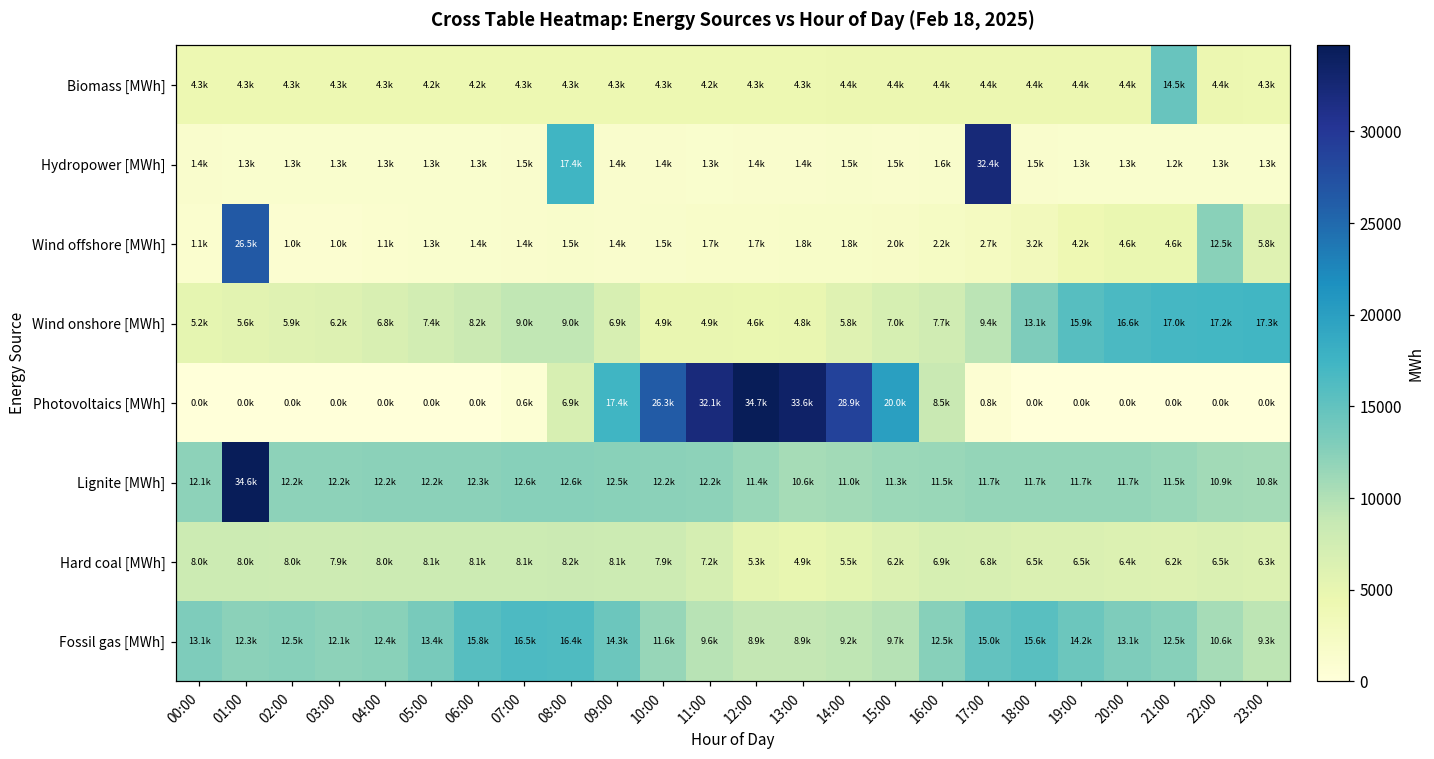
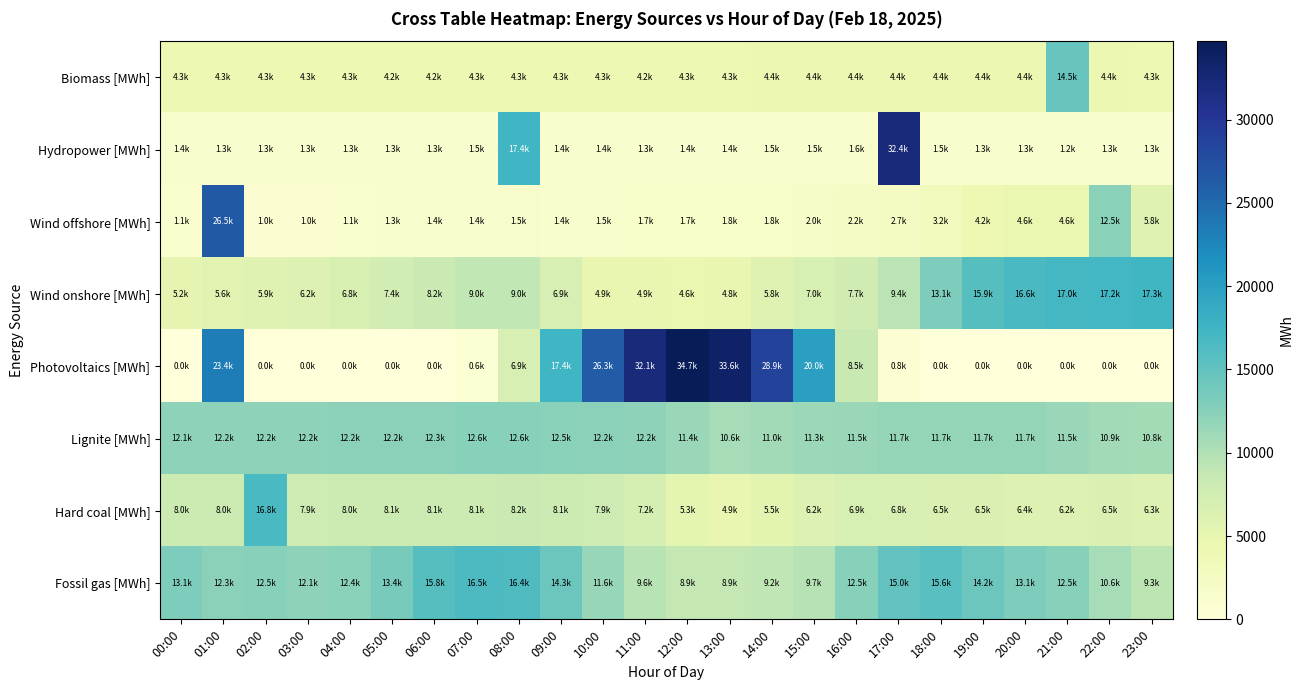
  {
    "Biomass [MWh]": {
      "00:00": "4.3k",
      "01:00": "4.3k",
      "02:00": "4.3k",
      "03:00": "4.3k",
      "04:00": "4.3k",
      "05:00": "4.2k",
      "06:00": "4.2k",
      "07:00": "4.3k",
      "08:00": "4.3k",
      "09:00": "4.3k",
      "10:00": "4.3k",
      "11:00": "4.2k",
      "12:00": "4.3k",
      "13:00": "4.3k",
      "14:00": "4.4k",
      "15:00": "4.4k",
      "16:00": "4.4k",
      "17:00": "4.4k",
      "18:00": "4.4k",
      "19:00": "4.4k",
      "20:00": "4.4k",
      "21:00": "14.5k",
      "22:00": "4.4k",
      "23:00": "4.3k"
    },
    "Hydropower [MWh]": {
      "00:00": "1.4k",
      "01:00": "1.3k",
      "02:00": "1.3k",
      "03:00": "1.3k",
      "04:00": "1.3k",
      "05:00": "1.3k",
      "06:00": "1.3k",
      "07:00": "1.5k",
      "08:00": "17.4k",
      "09:00": "1.4k",
      "10:00": "1.4k",
      "11:00": "1.3k",
      "12:00": "1.4k",
      "13:00": "1.4k",
      "14:00": "1.5k",
      "15:00": "1.5k",
      "16:00": "1.6k",
      "17:00": "32.4k",
      "18:00": "1.5k",
      "19:00": "1.3k",
      "20:00": "1.3k",
      "21:00": "1.2k",
      "22:00": "1.3k",
      "23:00": "1.3k"
    },
    "Wind offshore [MWh]": {
      "00:00": "1.1k",
      "01:00": "26.5k",
      "02:00": "1.0k",
      "03:00": "1.0k",
      "04:00": "1.1k",
      "05:00": "1.3k",
      "06:00": "1.4k",
      "07:00": "1.4k",
      "08:00": "1.5k",
      "09:00": "1.4k",
      "10:00": "1.5k",
      "11:00": "1.7k",
      "12:00": "1.7k",
      "13:00": "1.8k",
      "14:00": "1.8k",
      "15:00": "2.0k",
      "16:00": "2.2k",
      "17:00": "2.7k",
      "18:00": "3.2k",
      "19:00": "4.2k",
      "20:00": "4.6k",
      "21:00": "4.6k",
      "22:00": "12.5k",
      "23:00": "5.8k"
    },
    "Wind onshore [MWh]": {
      "00:00": "5.2k",
      "01:00": "5.6k",
      "02:00": "5.9k",
      "03:00": "6.2k",
      "04:00": "6.8k",
      "05:00": "7.4k",
      "06:00": "8.2k",
      "07:00": "9.0k",
      "08:00": "9.0k",
      "09:00": "6.9k",
      "10:00": "4.9k",
      "11:00": "4.9k",
      "12:00": "4.6k",
      "13:00": "4.8k",
      "14:00": "5.8k",
      "15:00": "7.0k",
      "16:00": "7.7k",
      "17:00": "9.4k",
      "18:00": "13.1k",
      "19:00": "15.9k",
      "20:00": "16.6k",
      "21:00": "17.0k",
      "22:00": "17.2k",
      "23:00": "17.3k"
    },
    "Photovoltaics [MWh]": {
      "00:00": "0.0k",
-     "01:00": "0.0k",
+     "01:00": "23.4k",
      "02:00": "0.0k",
      "03:00": "0.0k",
      "04:00": "0.0k",
      "05:00": "0.0k",
      "06:00": "0.0k",
      "07:00": "0.6k",
      "08:00": "6.9k",
      "09:00": "17.4k",
      "10:00": "26.3k",
      "11:00": "32.1k",
      "12:00": "34.7k",
      "13:00": "33.6k",
      "14:00": "28.9k",
      "15:00": "20.0k",
      "16:00": "8.5k",
      "17:00": "0.8k",
      "18:00": "0.0k",
      "19:00": "0.0k",
      "20:00": "0.0k",
      "21:00": "0.0k",
      "22:00": "0.0k",
      "23:00": "0.0k"
    },
    "Lignite [MWh]": {
      "00:00": "12.1k",
-     "01:00": "34.6k",
+     "01:00": "12.2k",
      "02:00": "12.2k",
      "03:00": "12.2k",
      "04:00": "12.2k",
      "05:00": "12.2k",
      "06:00": "12.3k",
      "07:00": "12.6k",
      "08:00": "12.6k",
      "09:00": "12.5k",
      "10:00": "12.2k",
      "11:00": "12.2k",
      "12:00": "11.4k",
      "13:00": "10.6k",
      "14:00": "11.0k",
      "15:00": "11.3k",
      "16:00": "11.5k",
      "17:00": "11.7k",
      "18:00": "11.7k",
      "19:00": "11.7k",
      "20:00": "11.7k",
      "21:00": "11.5k",
      "22:00": "10.9k",
      "23:00": "10.8k"
    },
    "Hard coal [MWh]": {
      "00:00": "8.0k",
      "01:00": "8.0k",
-     "02:00": "8.0k",
+     "02:00": "16.8k",
      "03:00": "7.9k",
      "04:00": "8.0k",
      "05:00": "8.1k",
      "06:00": "8.1k",
      "07:00": "8.1k",
      "08:00": "8.2k",
      "09:00": "8.1k",
      "10:00": "7.9k",
      "11:00": "7.2k",
      "12:00": "5.3k",
      "13:00": "4.9k",
      "14:00": "5.5k",
      "15:00": "6.2k",
      "16:00": "6.9k",
      "17:00": "6.8k",
      "18:00": "6.5k",
      "19:00": "6.5k",
      "20:00": "6.4k",
      "21:00": "6.2k",
      "22:00": "6.5k",
      "23:00": "6.3k"
    },
    "Fossil gas [MWh]": {
      "00:00": "13.1k",
      "01:00": "12.3k",
      "02:00": "12.5k",
      "03:00": "12.1k",
      "04:00": "12.4k",
      "05:00": "13.4k",
      "06:00": "15.8k",
      "07:00": "16.5k",
      "08:00": "16.4k",
      "09:00": "14.3k",
      "10:00": "11.6k",
      "11:00": "9.6k",
      "12:00": "8.9k",
      "13:00": "8.9k",
      "14:00": "9.2k",
      "15:00": "9.7k",
      "16:00": "12.5k",
      "17:00": "15.0k",
      "18:00": "15.6k",
      "19:00": "14.2k",
      "20:00": "13.1k",
      "21:00": "12.5k",
      "22:00": "10.6k",
      "23:00": "9.3k"
    }
  }
